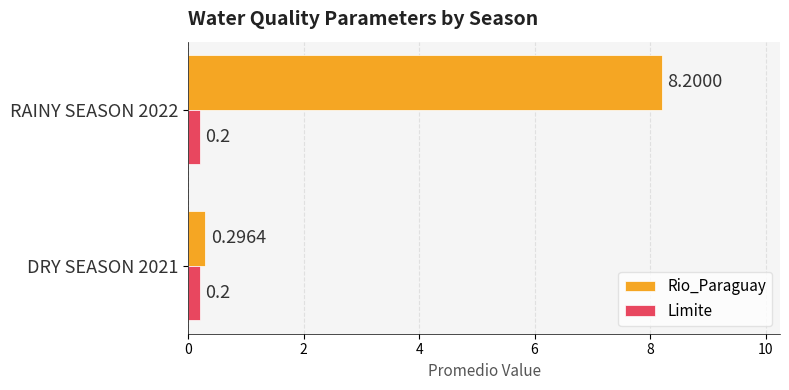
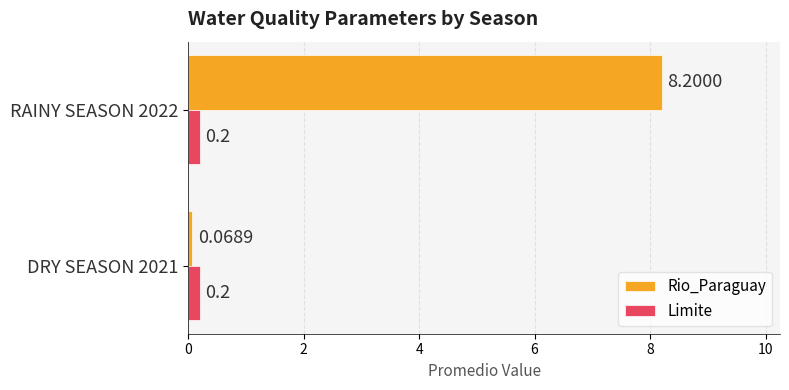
  {
    "Rio_Paraguay": {
      "RAINY SEASON 2022": 8.2000,
-     "DRY SEASON 2021": 0.2964
+     "DRY SEASON 2021": 0.0689
    },
    "Limite": {
      "RAINY SEASON 2022": 0.2,
      "DRY SEASON 2021": 0.2
    }
  }
